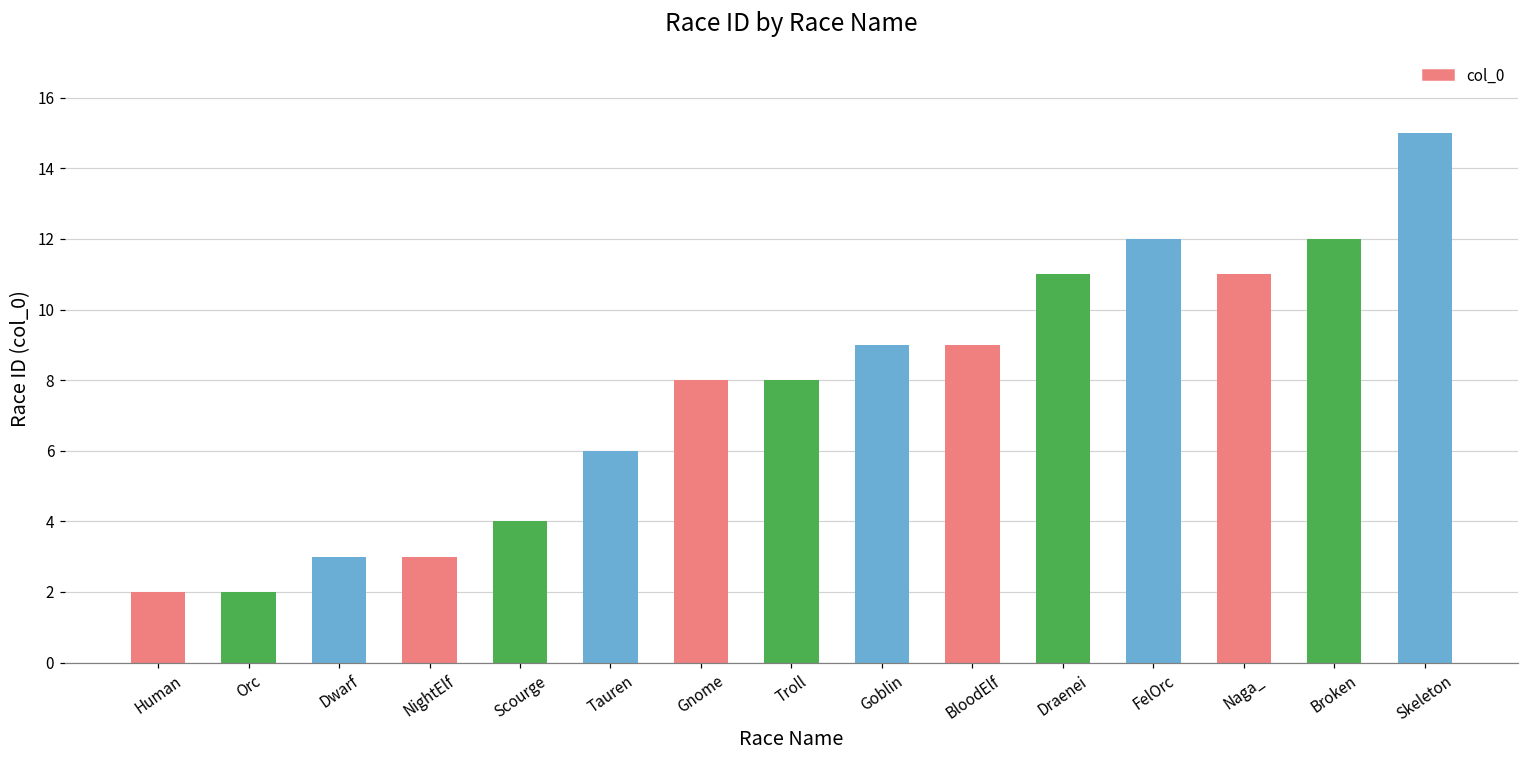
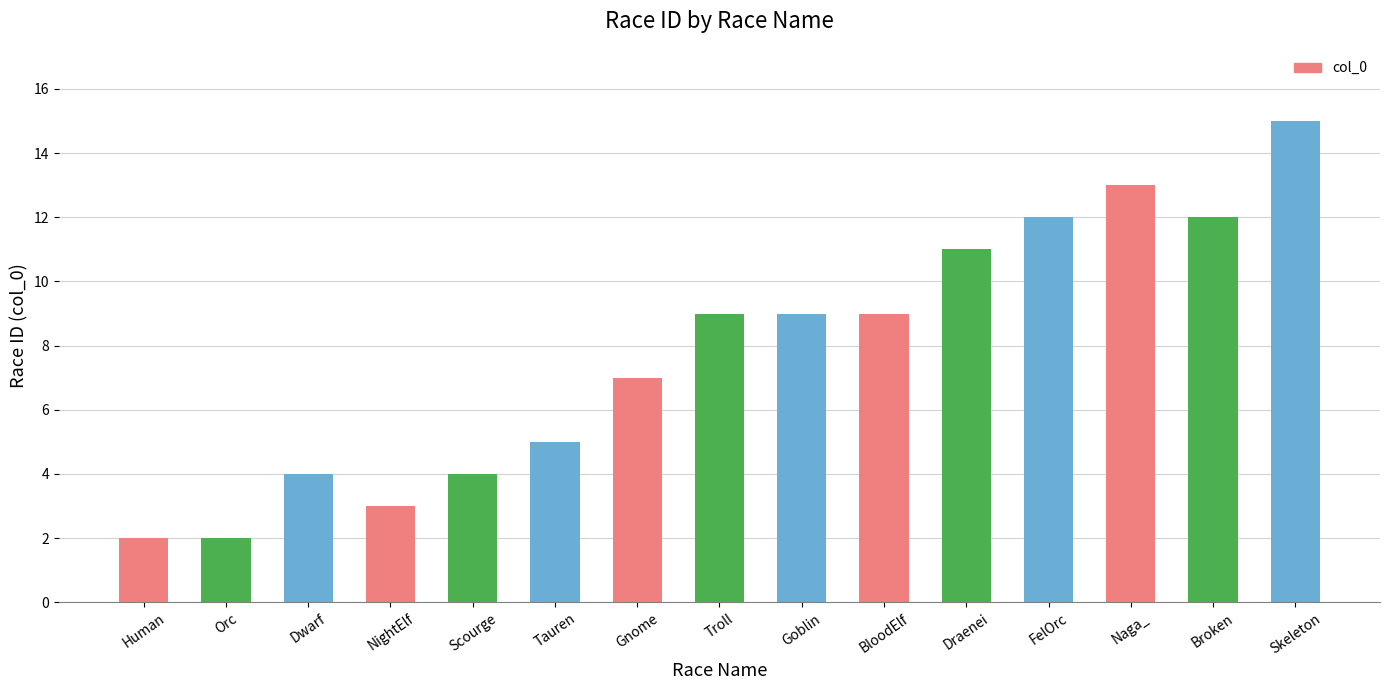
  {
    "Human": 2,
    "Orc": 2,
-   "Dwarf": 3,
+   "Dwarf": 4,
    "NightElf": 3,
    "Scourge": 4,
-   "Tauren": 6,
-   "Gnome": 8,
-   "Troll": 8,
+   "Tauren": 5,
+   "Gnome": 7,
+   "Troll": 9,
    "Goblin": 9,
    "BloodElf": 9,
    "Draenei": 11,
    "FelOrc": 12,
-   "Naga_": 11,
+   "Naga_": 13,
    "Broken": 12,
    "Skeleton": 15
  }
